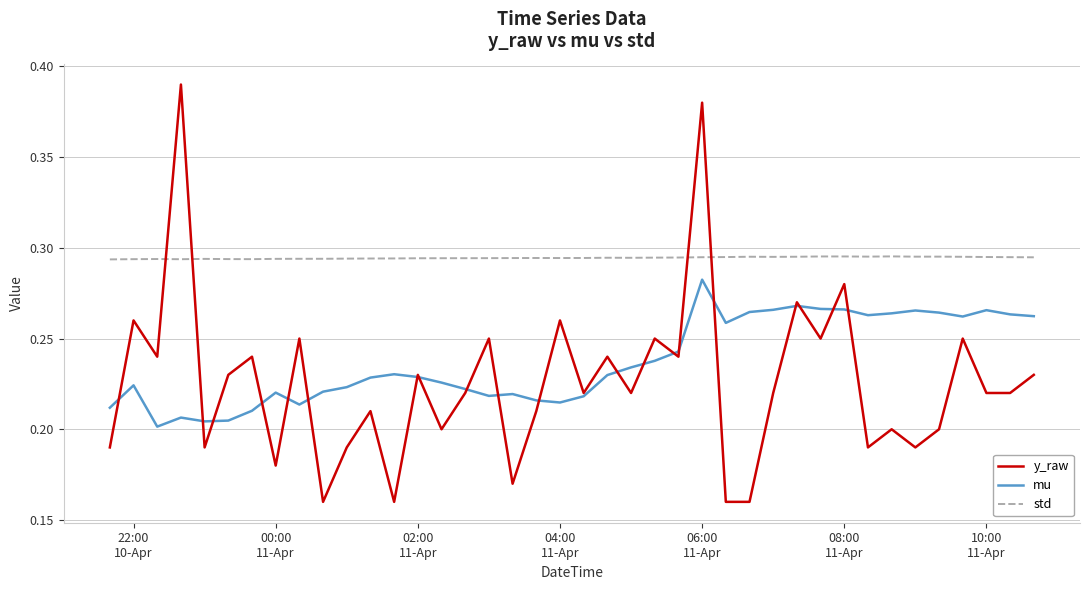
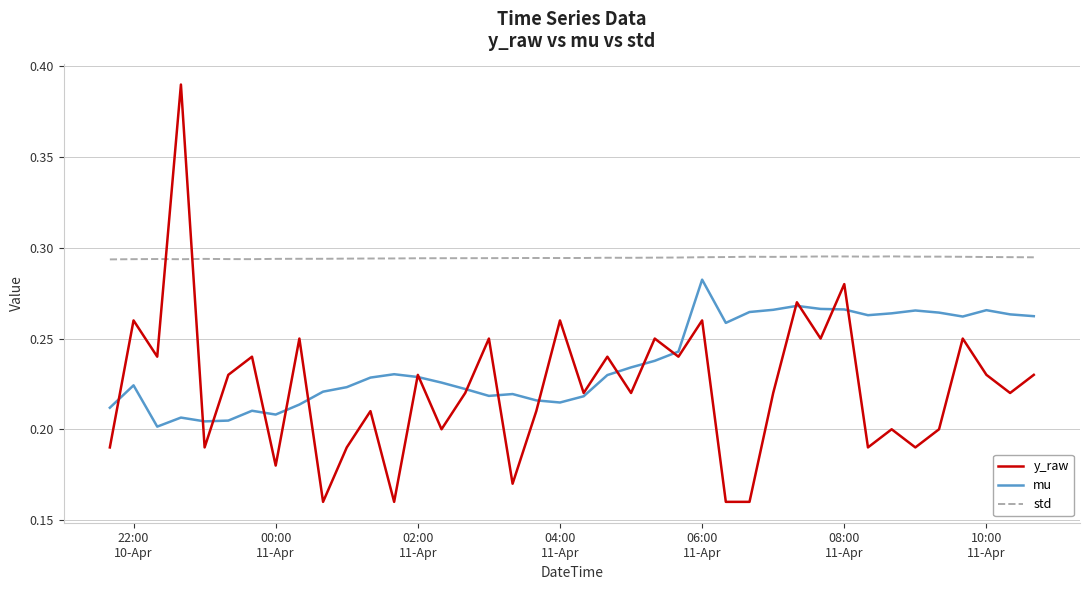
  {
    "y_raw": {
      "22:00 10-Apr": 0.26,
      "00:00 11-Apr": 0.18,
      "04:00 11-Apr": 0.26,
-     "06:00 11-Apr": 0.38,
+     "06:00 11-Apr": 0.26,
      "08:00 11-Apr": 0.28,
-     "10:00 11-Apr": 0.22
+     "10:00 11-Apr": 0.23
    },
    "mu": {
      "22:00 10-Apr": 0.224,
-     "00:00 11-Apr": 0.220,
+     "00:00 11-Apr": 0.208,
      "04:00 11-Apr": 0.215,
      "06:00 11-Apr": 0.282,
      "08:00 11-Apr": 0.266,
      "10:00 11-Apr": 0.266
    },
    "std": {
      "22:00 10-Apr": 0.294,
      "00:00 11-Apr": 0.294,
      "02:00 11-Apr": 0.294,
      "04:00 11-Apr": 0.294,
      "06:00 11-Apr": 0.295,
      "08:00 11-Apr": 0.295,
      "10:00 11-Apr": 0.295
    }
  }
